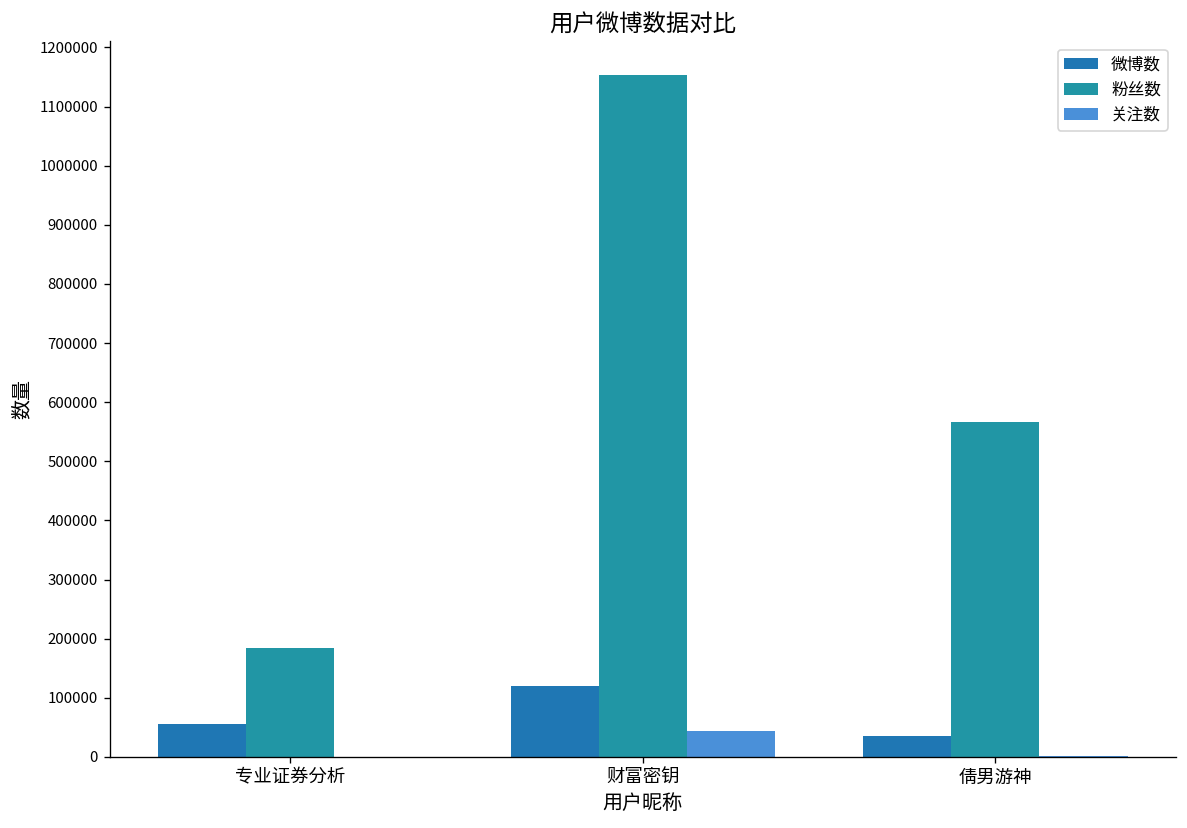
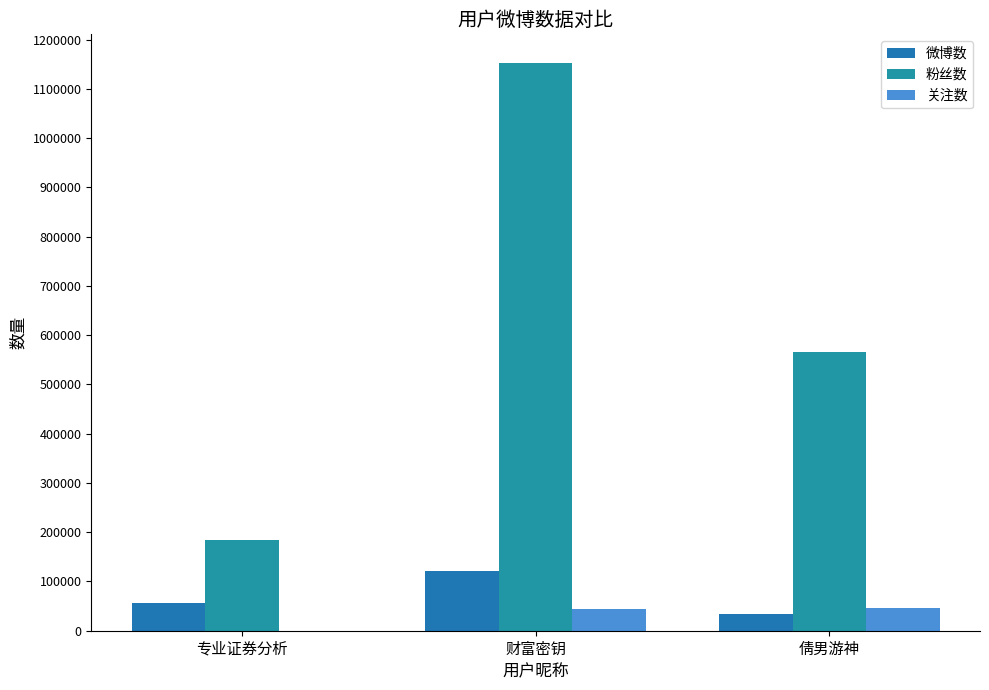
  {
    "关注数": {
      "财富密钥": 40000,
-     "倩男游神": 0
+     "倩男游神": 50000
    }
  }
